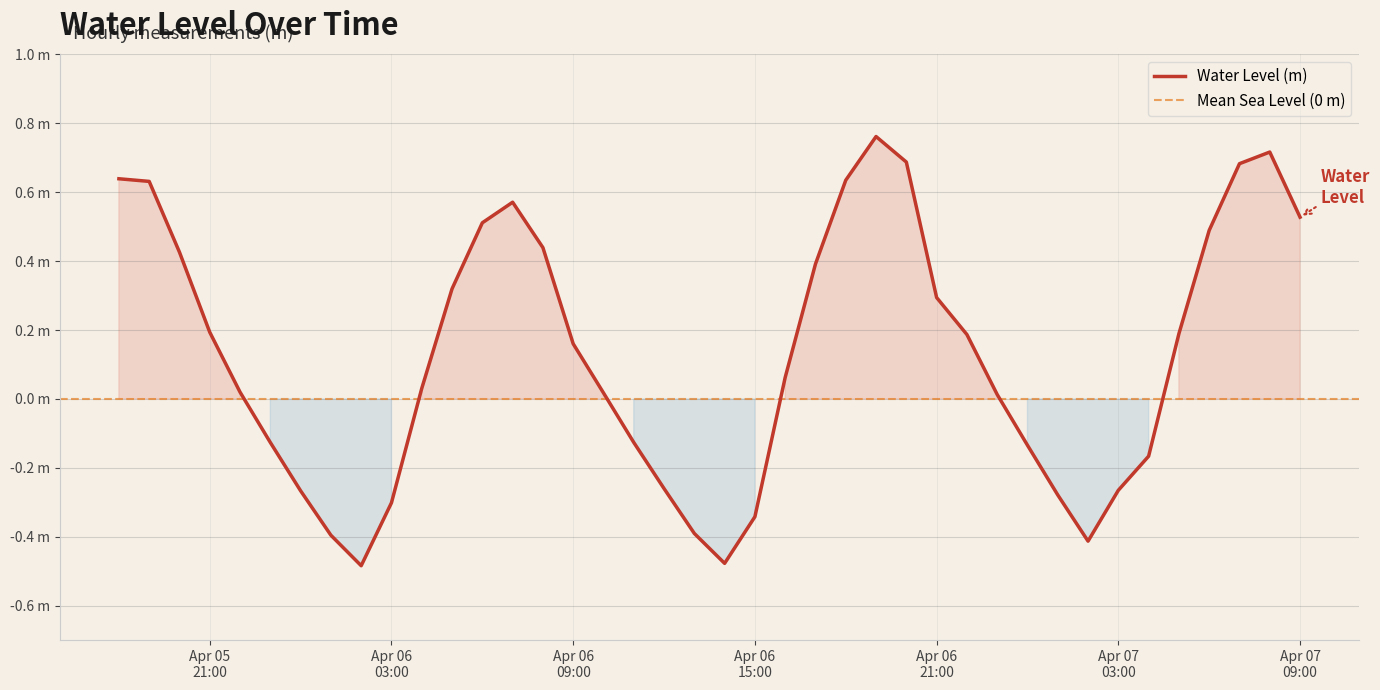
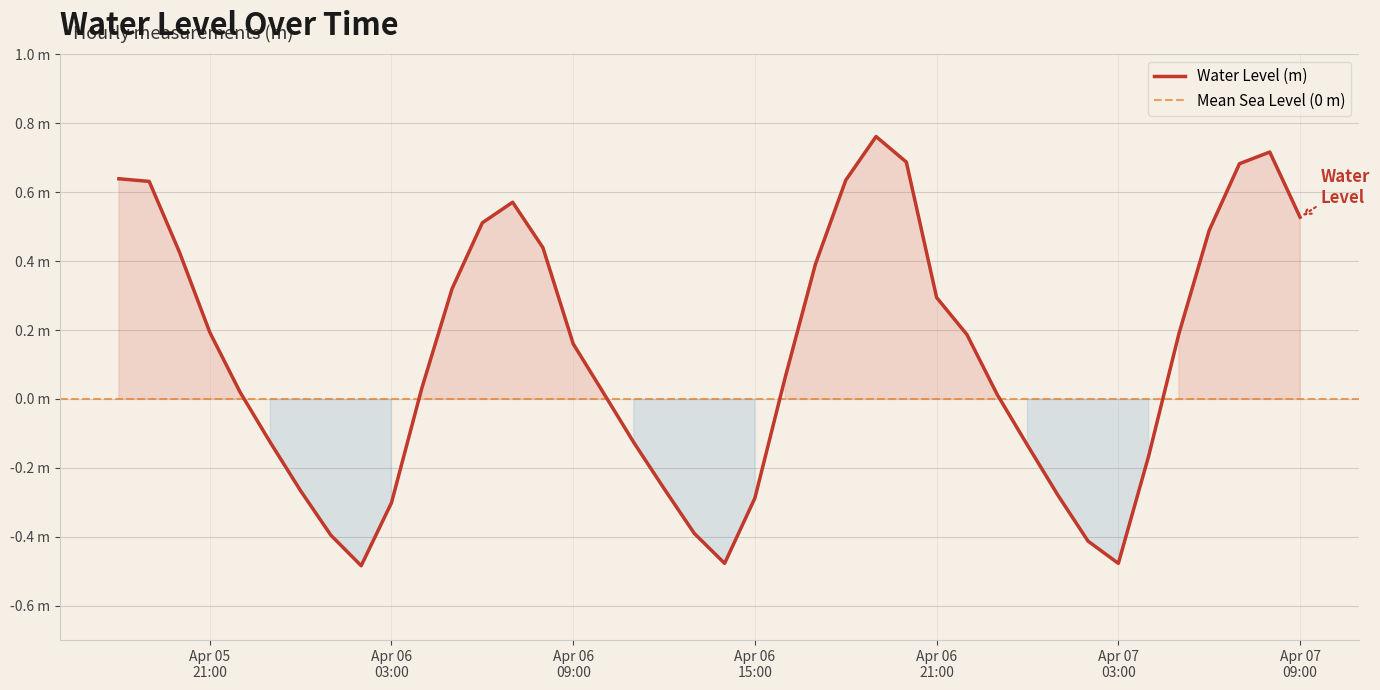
  {
    "Apr 05 21:00": "0.19 m",
    "Apr 06 03:00": "-0.30 m",
    "Apr 06 09:00": "0.16 m",
-   "Apr 06 15:00": "-0.34 m",
+   "Apr 06 15:00": "-0.29 m",
    "Apr 06 21:00": "0.29 m",
-   "Apr 07 03:00": "-0.27 m",
+   "Apr 07 03:00": "-0.48 m",
    "Apr 07 09:00": "0.53 m"
  }
